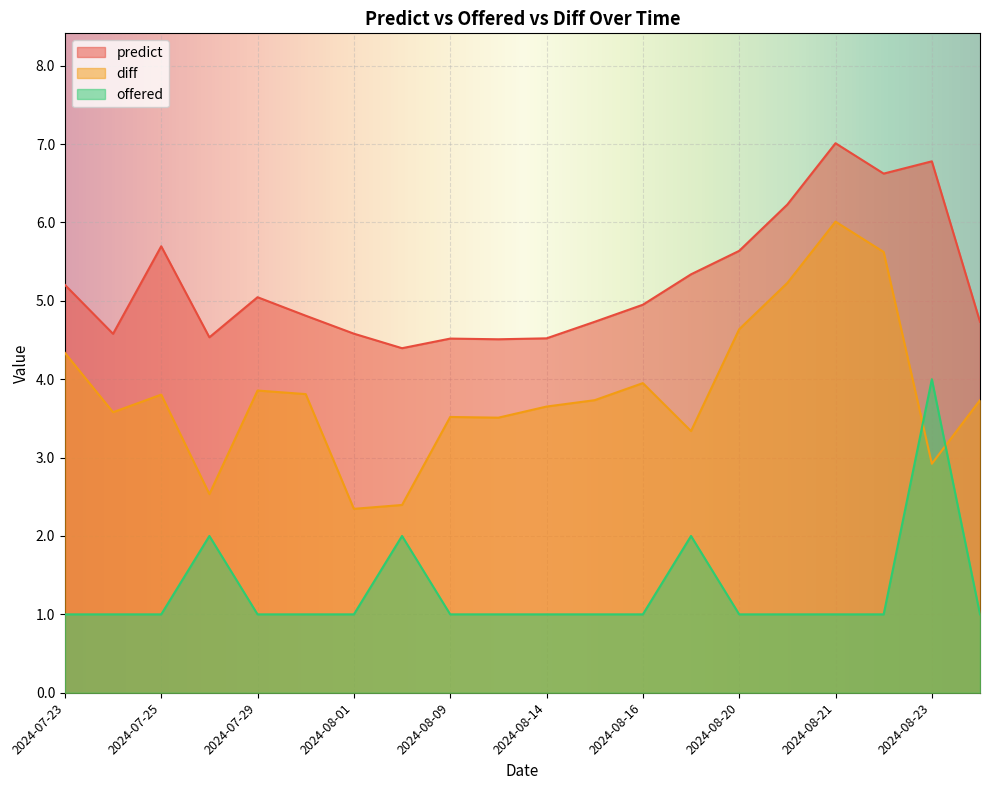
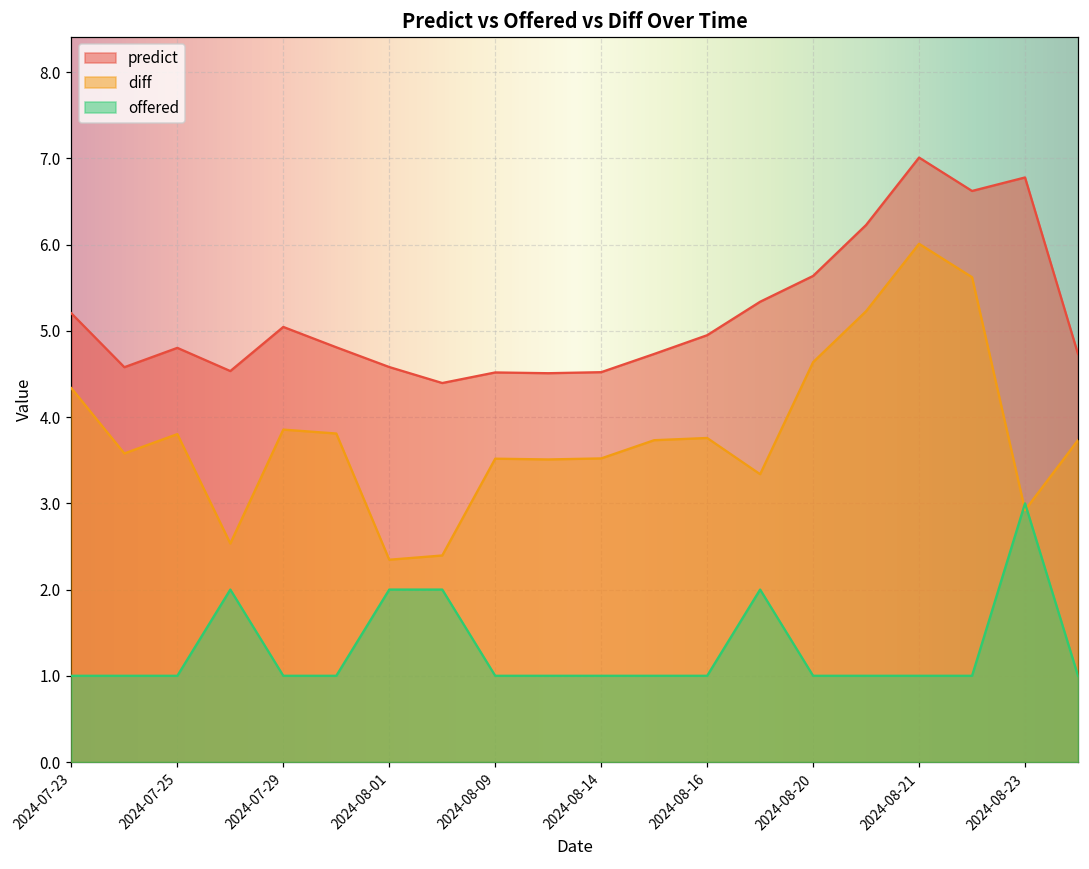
  {
    "predict": {
      "2024-07-23": 5.2,
-     "2024-07-25": 5.7,
+     "2024-07-25": 4.8,
      "2024-07-29": 5.0,
      "2024-08-01": 4.6,
      "2024-08-09": 4.5,
      "2024-08-14": 4.5,
      "2024-08-16": 4.9,
      "2024-08-21": 7.0,
      "2024-08-23": 6.8
    },
    "diff": {
      "2024-07-23": 4.3,
      "2024-07-25": 3.8,
      "2024-07-29": 3.9,
      "2024-08-01": 2.3,
      "2024-08-09": 3.5,
-     "2024-08-14": 3.7,
-     "2024-08-16": 3.9,
+     "2024-08-14": 3.5,
+     "2024-08-16": 3.8,
      "2024-08-21": 6.0,
      "2024-08-23": 2.9
    },
    "offered": {
      "2024-07-23": 1,
      "2024-07-25": 1,
      "2024-07-29": 1,
-     "2024-08-01": 1,
+     "2024-08-01": 2,
      "2024-08-09": 1,
      "2024-08-14": 1,
      "2024-08-16": 1,
      "2024-08-21": 1,
-     "2024-08-23": 4
+     "2024-08-23": 3
    }
  }
